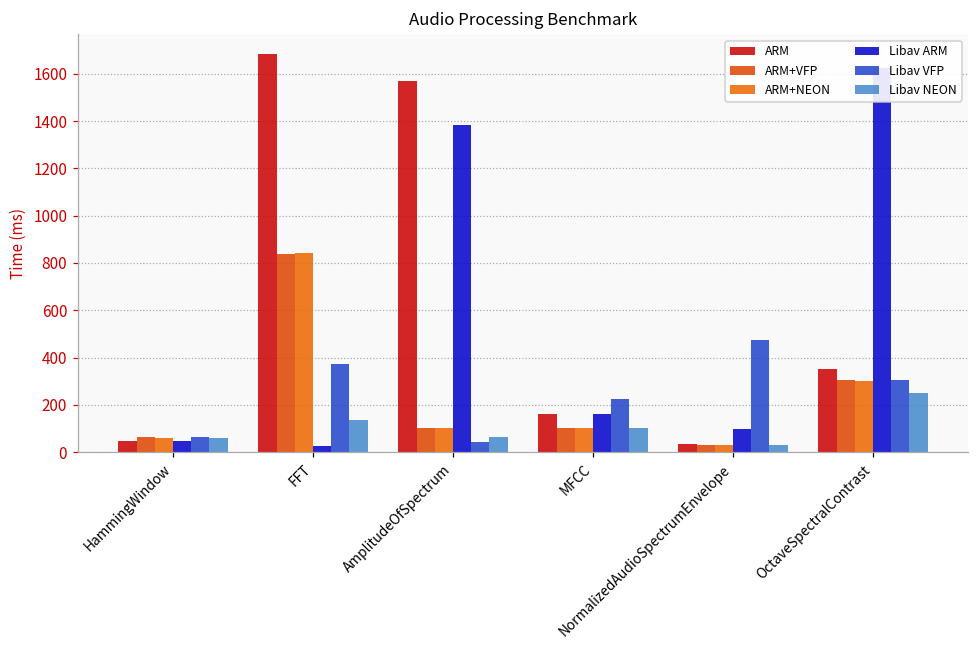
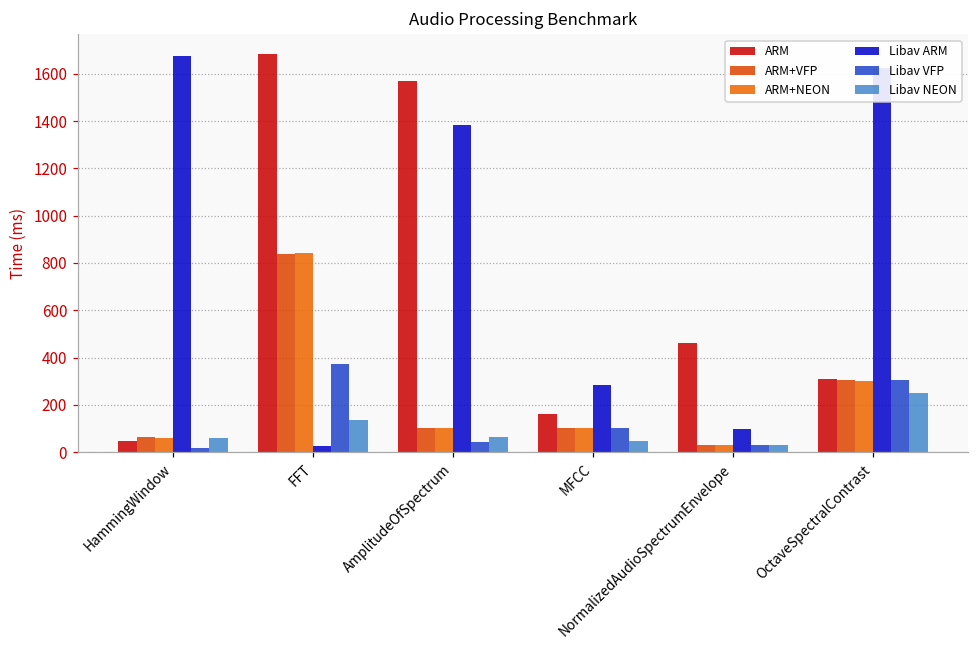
  {
    "ARM": {
      "HammingWindow": 50,
      "FFT": 1680,
      "AmplitudeOfSpectrum": 1570,
      "MFCC": 160,
-     "NormalizedAudioSpectrumEnvelope": 30,
-     "OctaveSpectralContrast": 350
+     "NormalizedAudioSpectrumEnvelope": 460,
+     "OctaveSpectralContrast": 310
    },
    "Libav ARM": {
-     "HammingWindow": 50,
+     "HammingWindow": 1670,
      "FFT": 20,
      "AmplitudeOfSpectrum": 1380,
-     "MFCC": 160,
+     "MFCC": 280,
      "NormalizedAudioSpectrumEnvelope": 100
    },
    "Libav VFP": {
-     "HammingWindow": 60,
+     "HammingWindow": 20,
      "FFT": 370,
      "AmplitudeOfSpectrum": 40,
-     "MFCC": 230,
-     "NormalizedAudioSpectrumEnvelope": 470,
+     "MFCC": 100,
+     "NormalizedAudioSpectrumEnvelope": 30,
      "OctaveSpectralContrast": 300
    },
    "Libav NEON": {
      "HammingWindow": 60,
      "FFT": 140,
      "AmplitudeOfSpectrum": 60,
-     "MFCC": 100,
+     "MFCC": 40,
      "NormalizedAudioSpectrumEnvelope": 30,
      "OctaveSpectralContrast": 250
    }
  }
